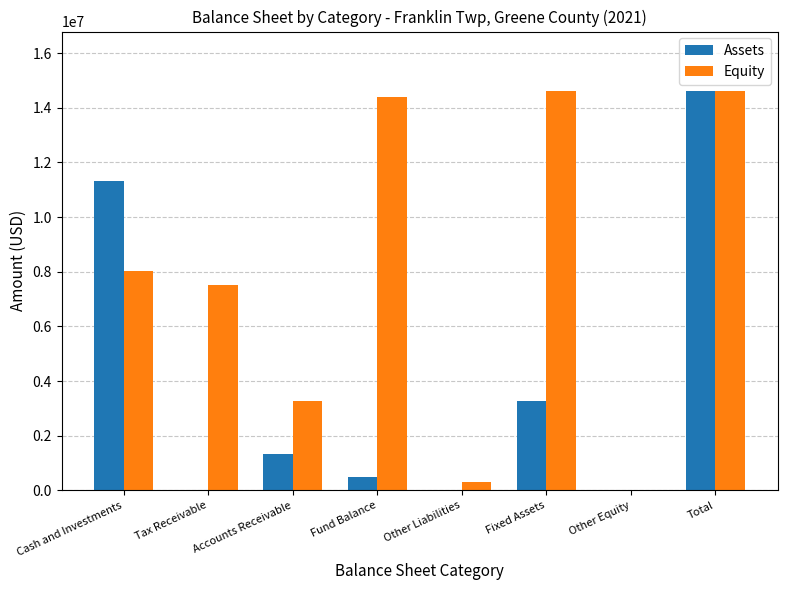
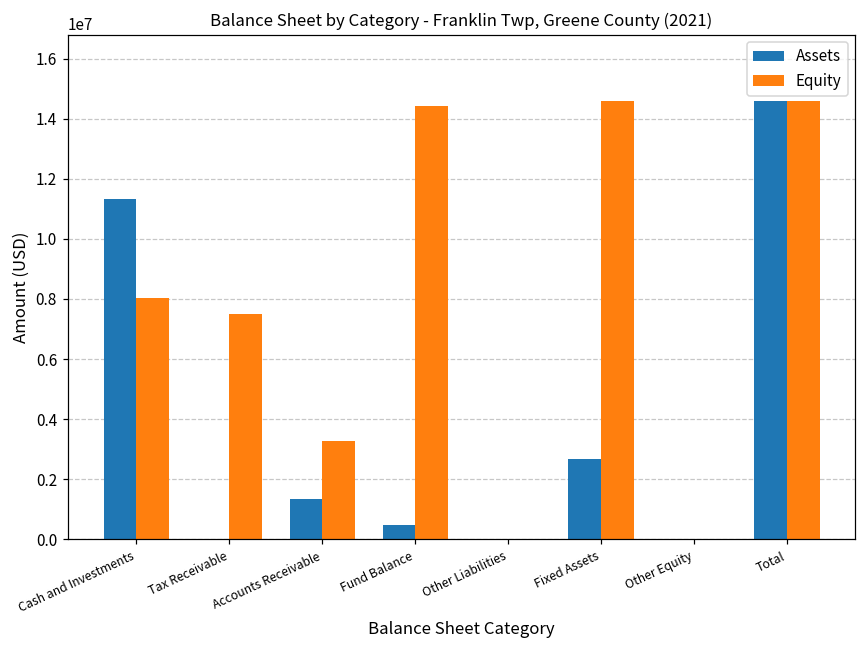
  {
    "Assets": {
      "Cash and Investments": 11300000,
      "Tax Receivable": 0,
      "Accounts Receivable": 1300000,
      "Fund Balance": 500000,
      "Other Liabilities": 0,
-     "Fixed Assets": 3300000,
+     "Fixed Assets": 2700000,
      "Other Equity": 0,
      "Total": 14600000
    },
    "Equity": {
      "Cash and Investments": 8000000,
      "Tax Receivable": 7500000,
      "Accounts Receivable": 3300000,
      "Fund Balance": 14400000,
-     "Other Liabilities": 300000,
+     "Other Liabilities": 0,
      "Fixed Assets": 14600000,
      "Other Equity": 0,
      "Total": 14600000
    }
  }
